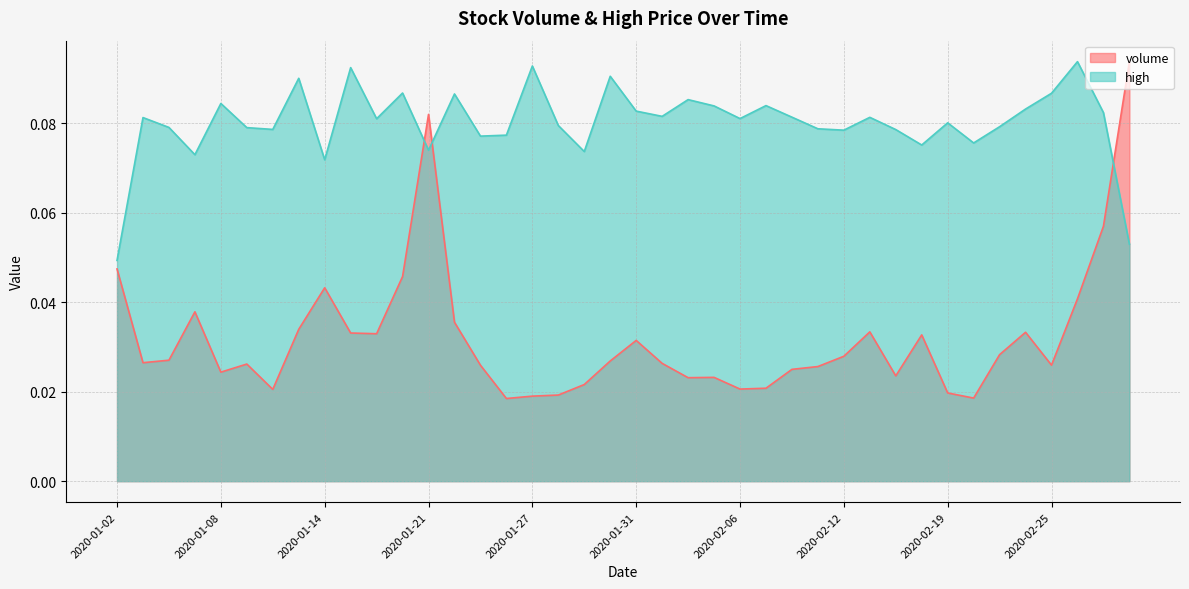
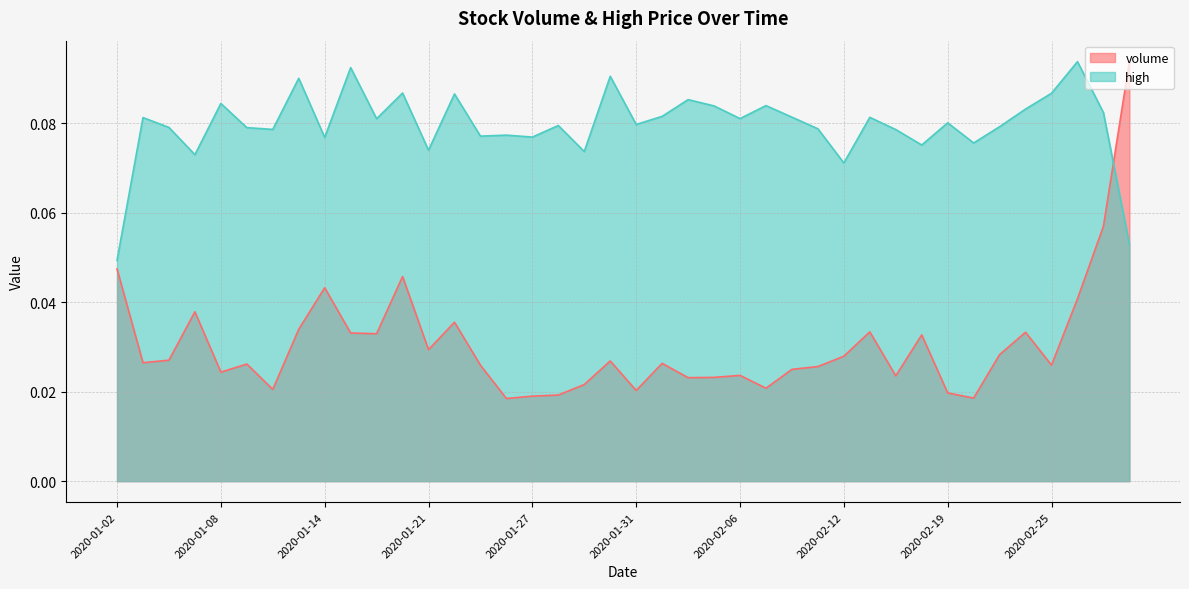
  {
    "volume": {
      "2020-01-02": 0.047,
      "2020-01-08": 0.024,
      "2020-01-14": 0.043,
-     "2020-01-21": 0.082,
+     "2020-01-21": 0.029,
      "2020-01-27": 0.019,
-     "2020-01-31": 0.031,
-     "2020-02-06": 0.021,
+     "2020-01-31": 0.020,
+     "2020-02-06": 0.024,
      "2020-02-12": 0.028,
      "2020-02-19": 0.020,
      "2020-02-25": 0.026
    },
    "high": {
      "2020-01-02": 0.049,
      "2020-01-08": 0.084,
-     "2020-01-14": 0.072,
+     "2020-01-14": 0.077,
      "2020-01-21": 0.074,
-     "2020-01-27": 0.093,
-     "2020-01-31": 0.083,
+     "2020-01-27": 0.077,
+     "2020-01-31": 0.080,
      "2020-02-06": 0.081,
-     "2020-02-12": 0.078,
+     "2020-02-12": 0.071,
      "2020-02-19": 0.080,
      "2020-02-25": 0.087
    }
  }
